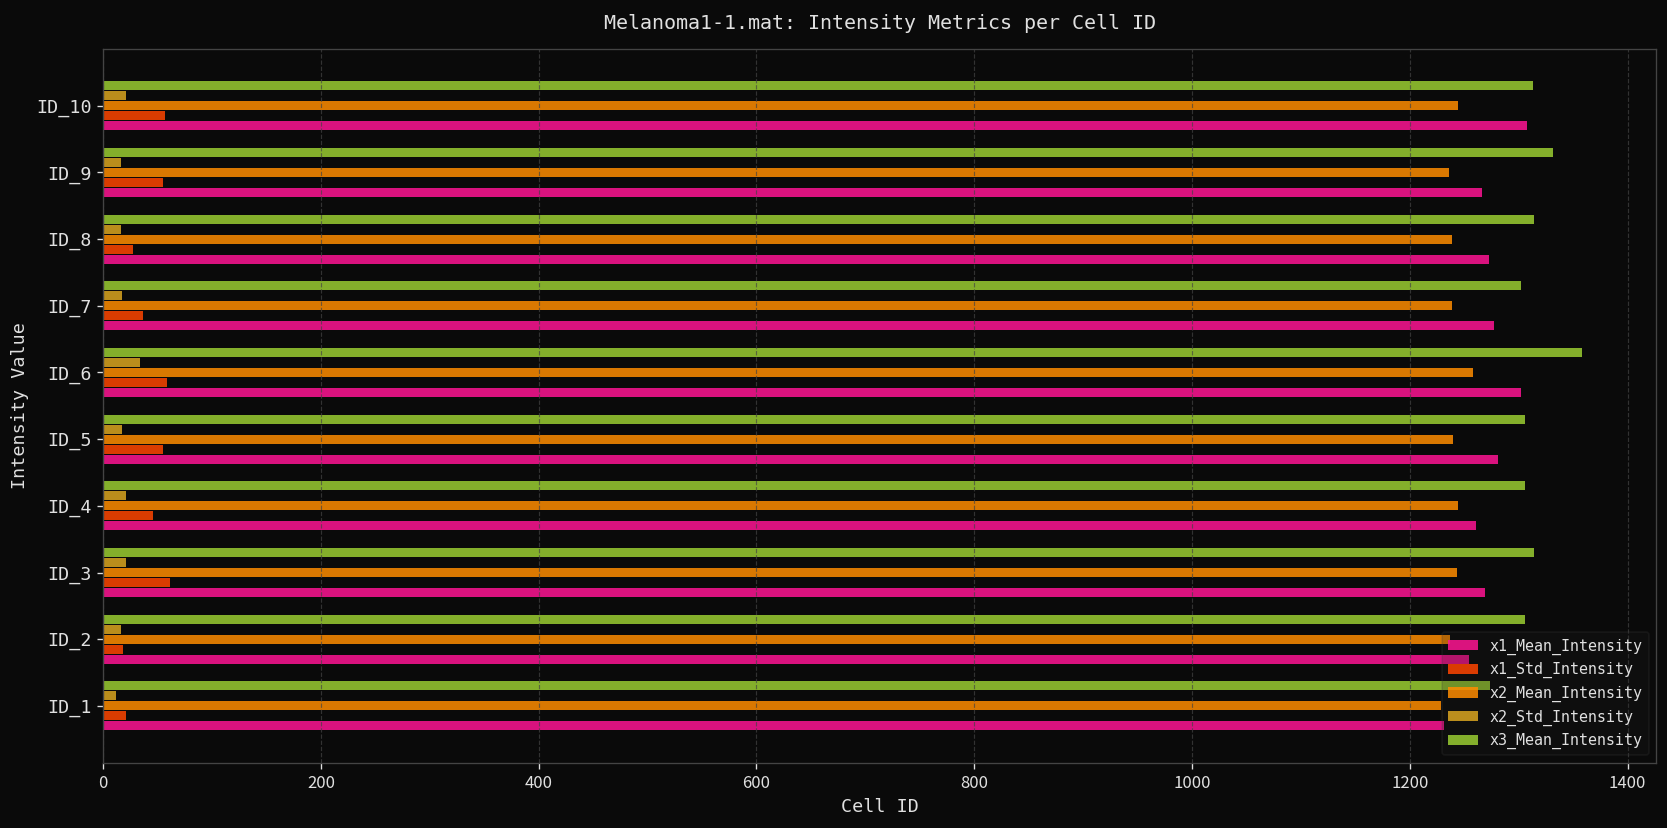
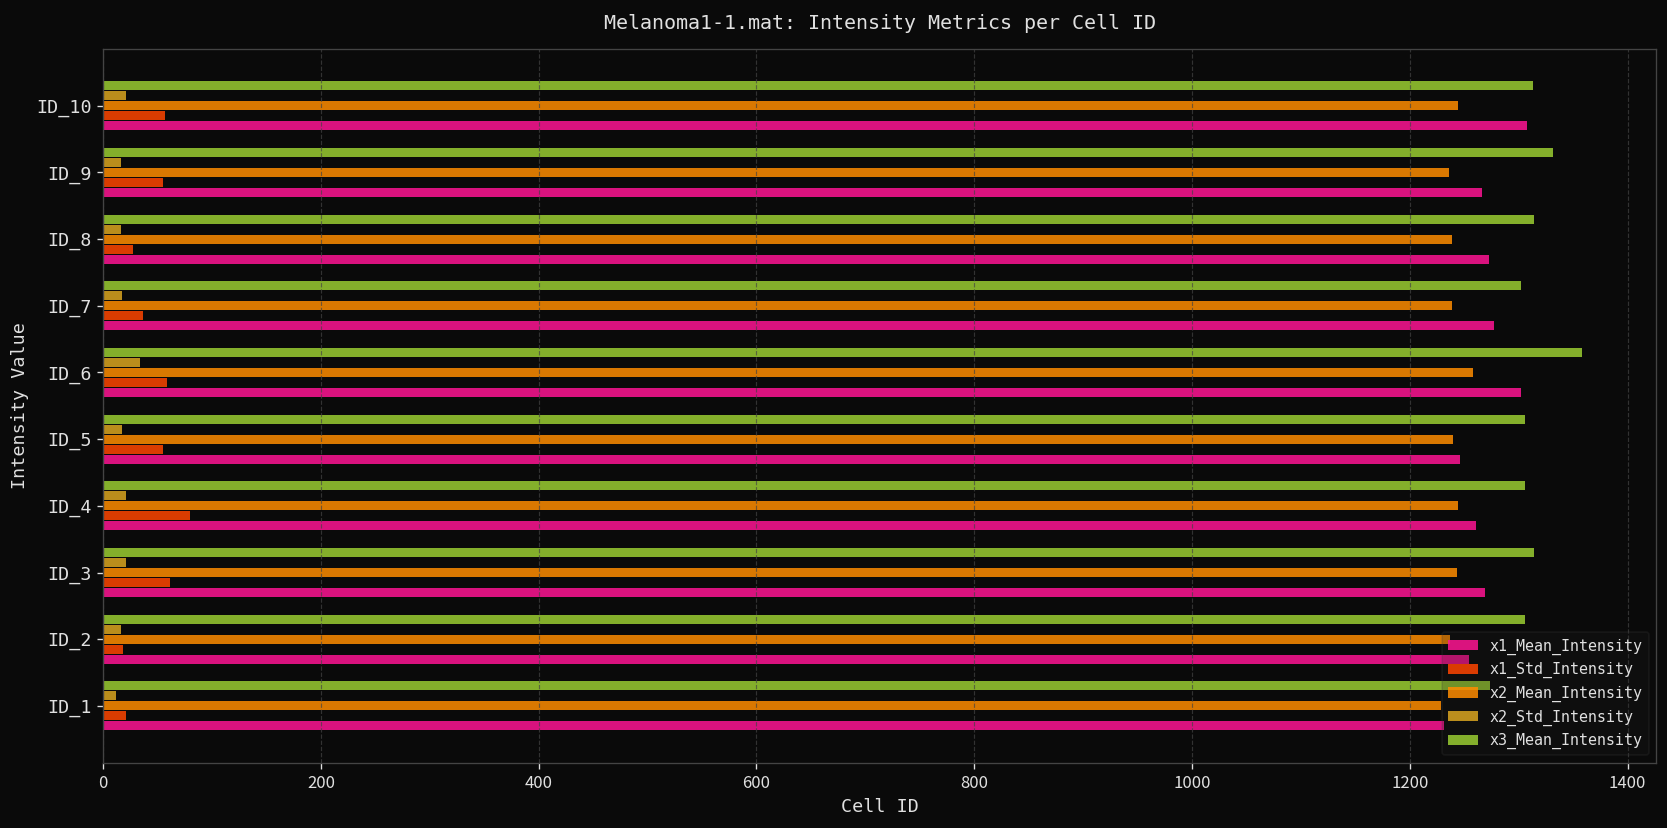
  {
    "x1_Mean_Intensity": {
      "ID_10": 1310,
      "ID_9": 1270,
      "ID_8": 1270,
      "ID_7": 1280,
      "ID_6": 1300,
-     "ID_5": 1280,
+     "ID_5": 1250,
      "ID_4": 1260,
      "ID_3": 1270
    },
    "x1_Std_Intensity": {
      "ID_10": 60,
      "ID_9": 60,
      "ID_8": 30,
      "ID_7": 40,
      "ID_6": 60,
      "ID_5": 50,
-     "ID_4": 50,
+     "ID_4": 80,
      "ID_3": 60,
      "ID_2": 20,
      "ID_1": 20
    },
    "x3_Mean_Intensity": {
      "ID_10": 1310,
      "ID_9": 1330,
      "ID_8": 1310,
      "ID_7": 1300,
      "ID_6": 1360,
      "ID_5": 1310,
      "ID_4": 1310,
      "ID_3": 1310,
      "ID_2": 1310
    }
  }
